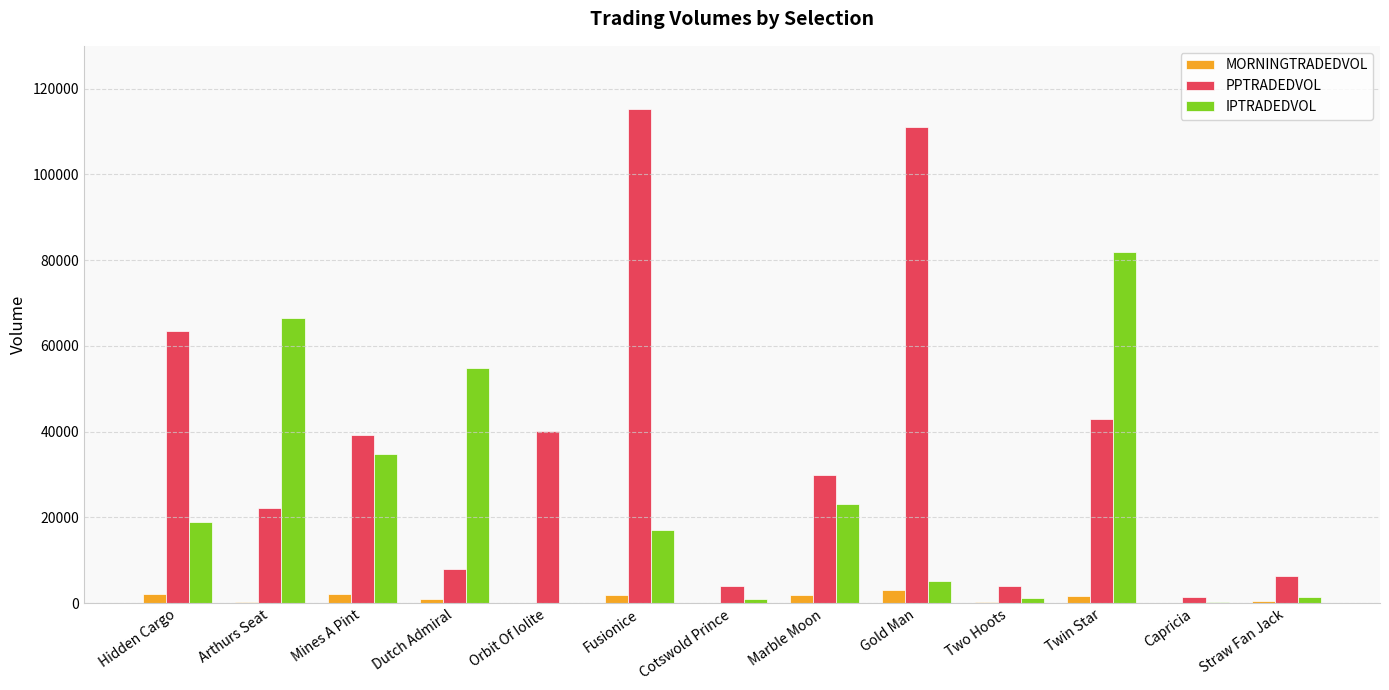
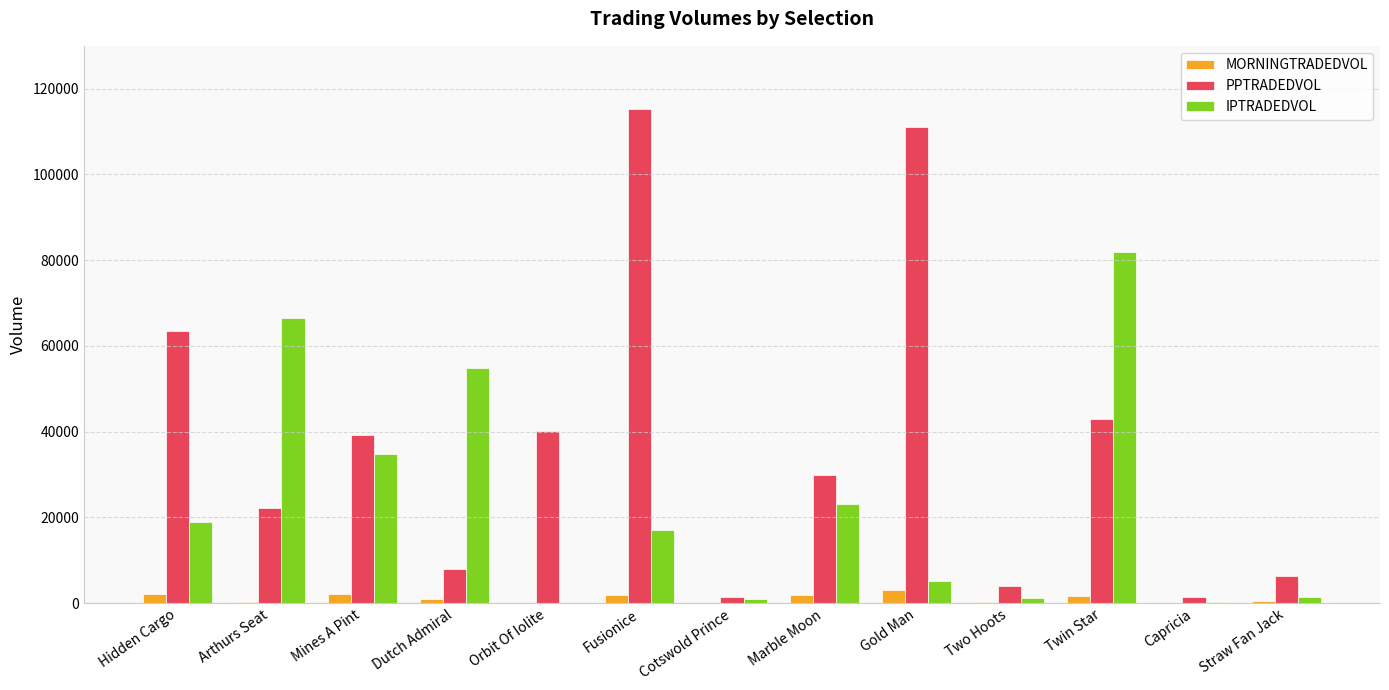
  {
    "MORNINGTRADEDVOL": {
      "Hidden Cargo": 2000,
      "Mines A Pint": 2000,
      "Dutch Admiral": 1000,
      "Fusionice": 2000,
      "Marble Moon": 2000,
      "Gold Man": 3000,
      "Twin Star": 2000
    },
    "PPTRADEDVOL": {
      "Hidden Cargo": 63000,
      "Arthurs Seat": 22000,
      "Mines A Pint": 39000,
      "Dutch Admiral": 8000,
      "Orbit Of Iolite": 40000,
      "Fusionice": 115000,
-     "Cotswold Prince": 4000,
+     "Cotswold Prince": 1000,
      "Marble Moon": 30000,
      "Gold Man": 111000,
      "Two Hoots": 4000,
      "Twin Star": 43000,
      "Capricia": 1000,
      "Straw Fan Jack": 6000
    },
    "IPTRADEDVOL": {
      "Hidden Cargo": 19000,
      "Arthurs Seat": 67000,
      "Mines A Pint": 35000,
      "Dutch Admiral": 55000,
      "Fusionice": 17000,
      "Cotswold Prince": 1000,
      "Marble Moon": 23000,
      "Gold Man": 5000,
      "Two Hoots": 1000,
      "Twin Star": 82000,
      "Straw Fan Jack": 1000
    }
  }
